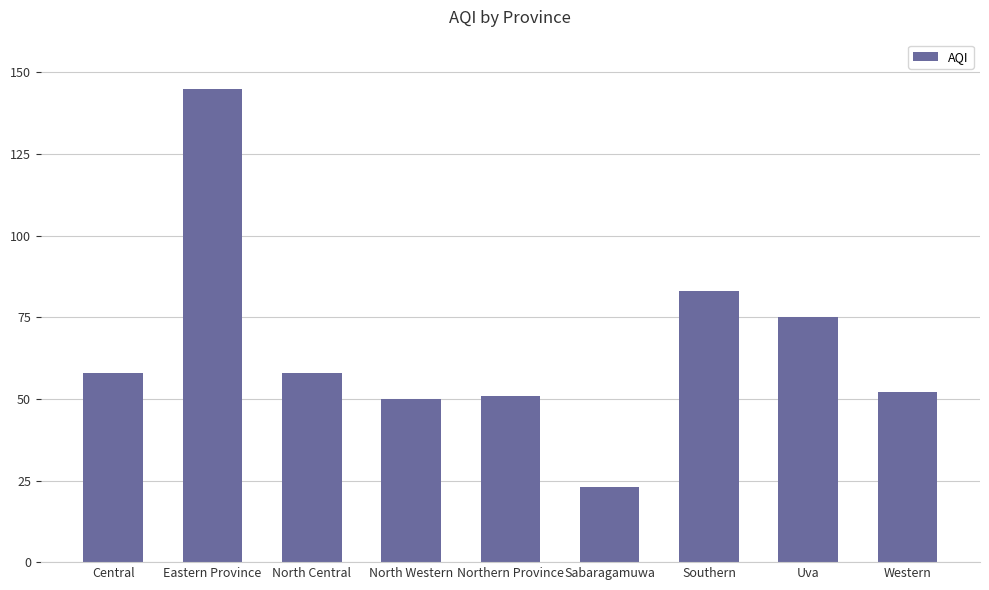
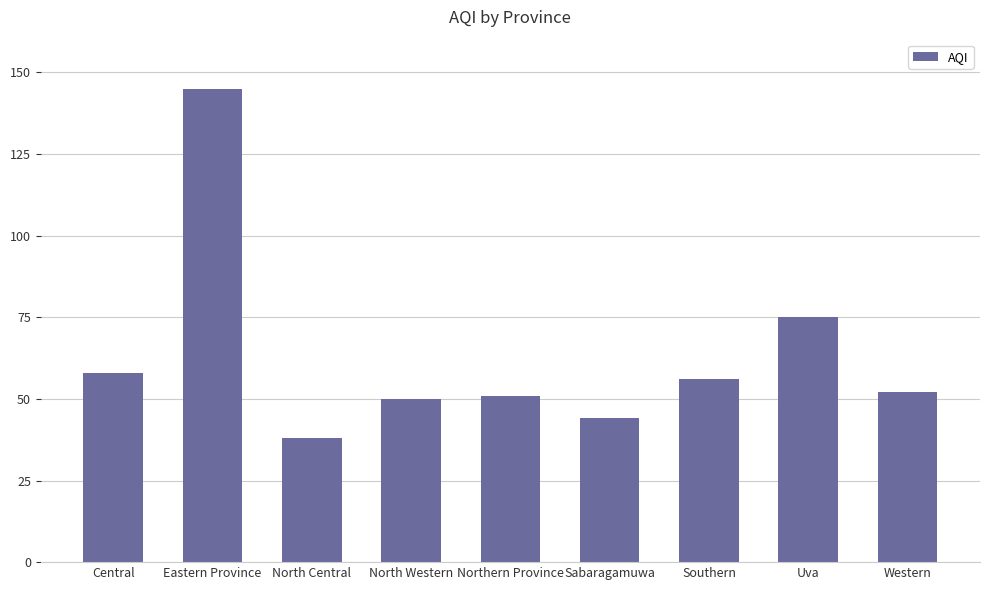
  {
    "Central": 58,
    "Eastern Province": 145,
-   "North Central": 58,
+   "North Central": 38,
    "North Western": 50,
    "Northern Province": 51,
-   "Sabaragamuwa": 23,
-   "Southern": 83,
+   "Sabaragamuwa": 44,
+   "Southern": 56,
    "Uva": 75,
    "Western": 52
  }
